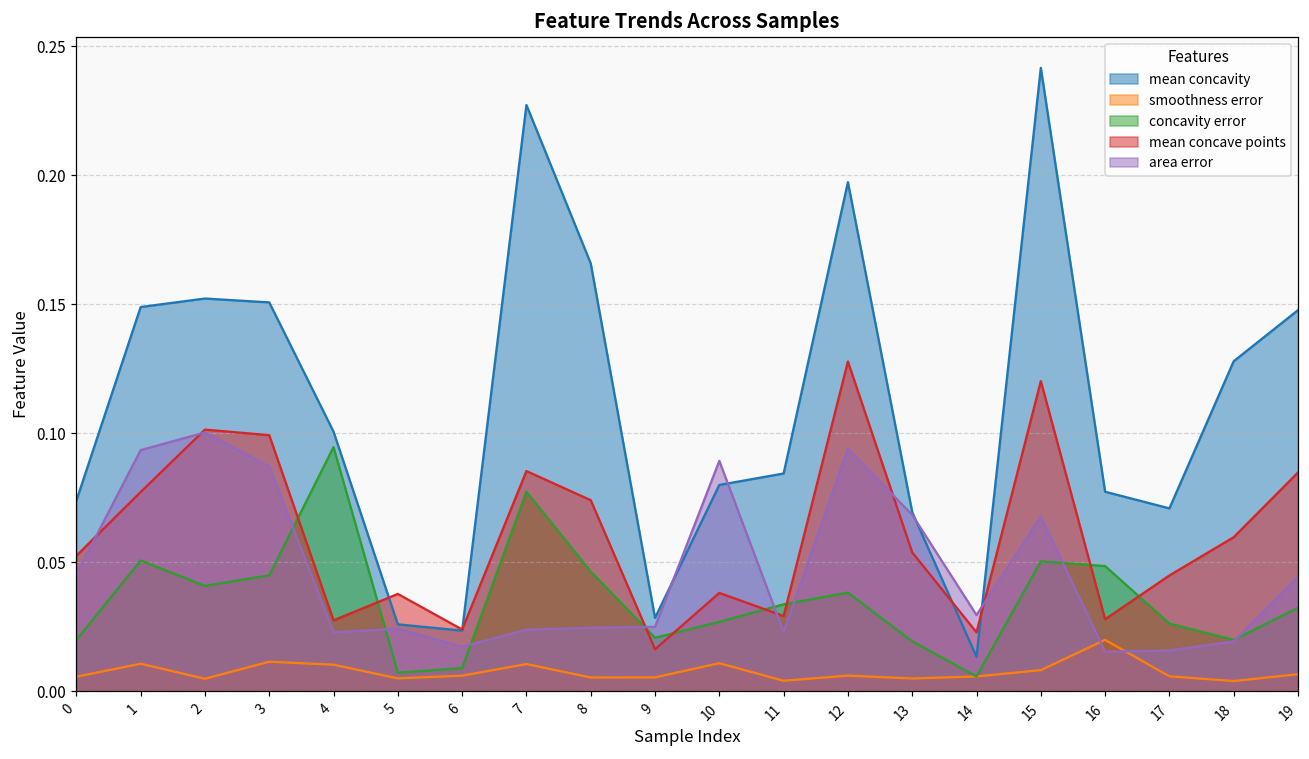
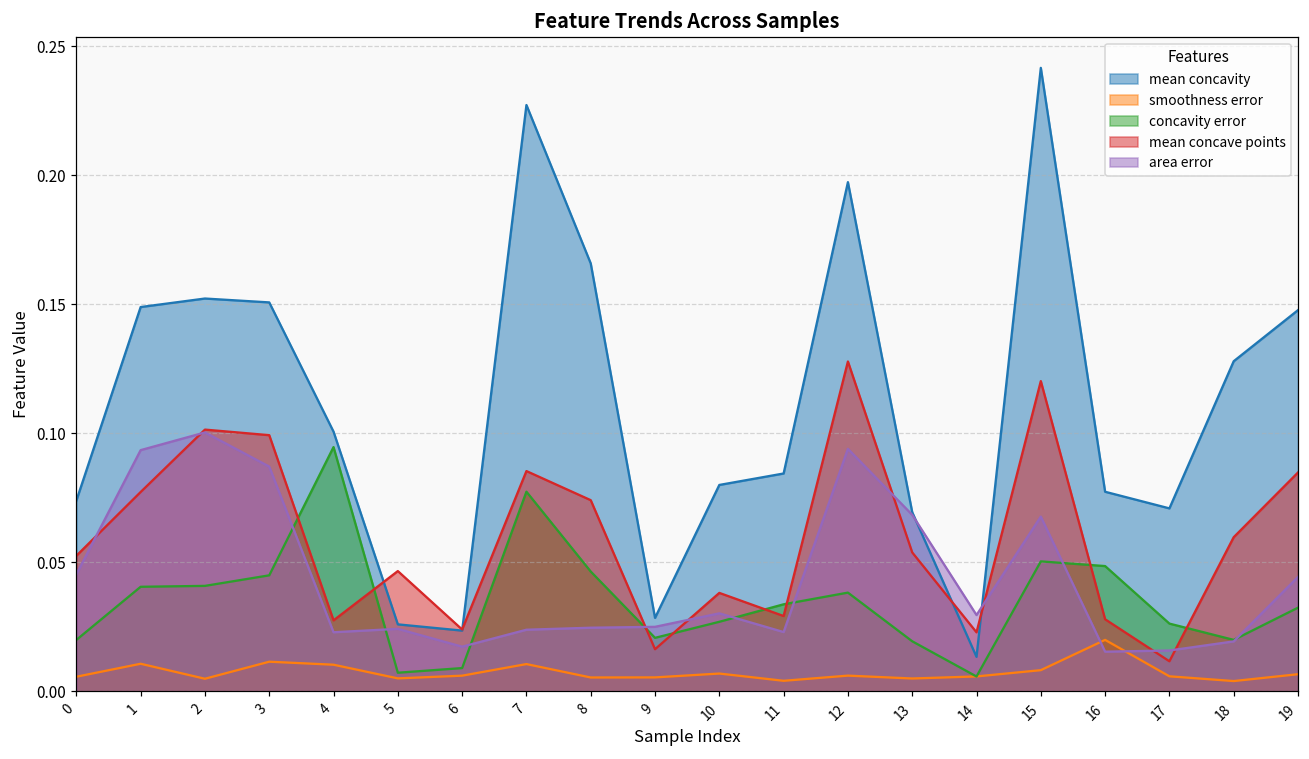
  {
    "mean concavity": {
      "0": 0.074,
      "1": 0.149,
      "2": 0.152,
      "3": 0.151,
      "4": 0.101,
      "5": 0.026,
      "7": 0.227,
      "8": 0.166,
      "9": 0.029,
      "10": 0.080,
      "11": 0.084,
      "12": 0.197,
      "14": 0.013,
      "15": 0.242,
      "16": 0.077,
      "17": 0.071,
      "18": 0.128,
      "19": 0.148
    },
    "smoothness error": {
      "0": 0.006,
      "1": 0.011,
      "2": 0.005,
      "3": 0.012,
      "4": 0.010,
      "5": 0.005,
      "6": 0.006,
      "7": 0.011,
      "8": 0.005,
      "9": 0.005,
-     "10": 0.011,
+     "10": 0.007,
      "11": 0.004,
      "12": 0.006,
      "13": 0.005,
      "15": 0.008,
      "16": 0.020,
      "17": 0.006,
      "18": 0.004,
      "19": 0.007
    },
    "concavity error": {
      "0": 0.020,
-     "1": 0.051,
+     "1": 0.041,
      "2": 0.041,
      "3": 0.045,
      "4": 0.095,
      "5": 0.007,
      "6": 0.009,
      "7": 0.077,
      "8": 0.046,
      "9": 0.021,
      "10": 0.027,
      "11": 0.034,
      "12": 0.038,
      "13": 0.019,
      "15": 0.050,
      "16": 0.049,
      "17": 0.026,
      "19": 0.032
    },
    "mean concave points": {
      "0": 0.053,
      "1": 0.077,
      "2": 0.102,
      "3": 0.099,
      "4": 0.028,
-     "5": 0.038,
+     "5": 0.047,
      "7": 0.085,
      "8": 0.074,
      "9": 0.016,
      "10": 0.038,
      "11": 0.029,
      "12": 0.128,
      "13": 0.054,
      "14": 0.023,
      "15": 0.120,
      "16": 0.028,
-     "17": 0.045,
+     "17": 0.012,
      "18": 0.060,
      "19": 0.085
    },
    "area error": {
      "0": 0.045,
      "1": 0.094,
      "2": 0.100,
      "3": 0.087,
      "4": 0.023,
      "5": 0.024,
      "6": 0.017,
      "7": 0.024,
      "8": 0.025,
      "9": 0.025,
-     "10": 0.089,
+     "10": 0.030,
      "11": 0.023,
      "12": 0.094,
      "14": 0.030,
      "15": 0.068,
      "16": 0.015,
      "17": 0.016,
      "19": 0.044
    }
  }
